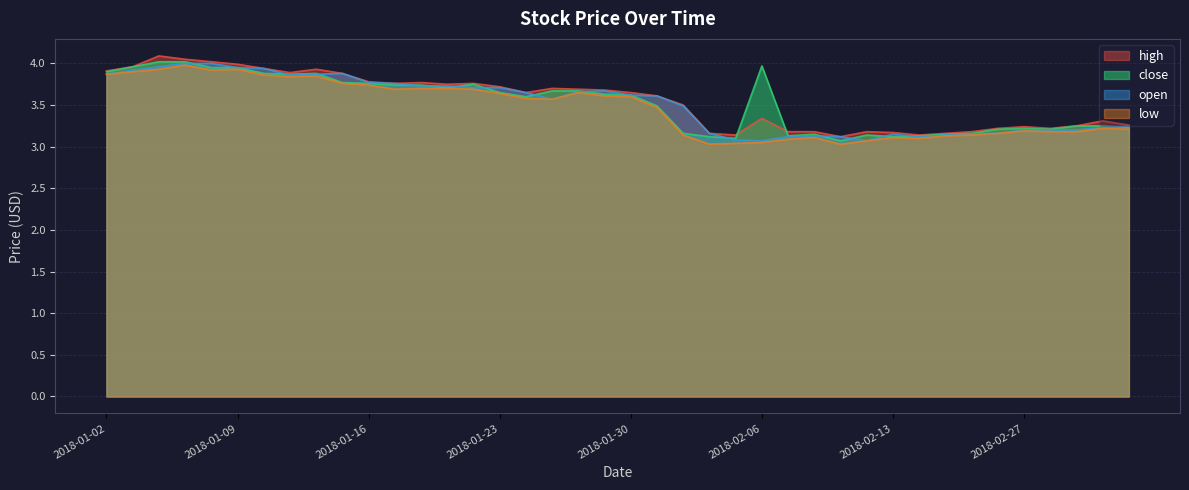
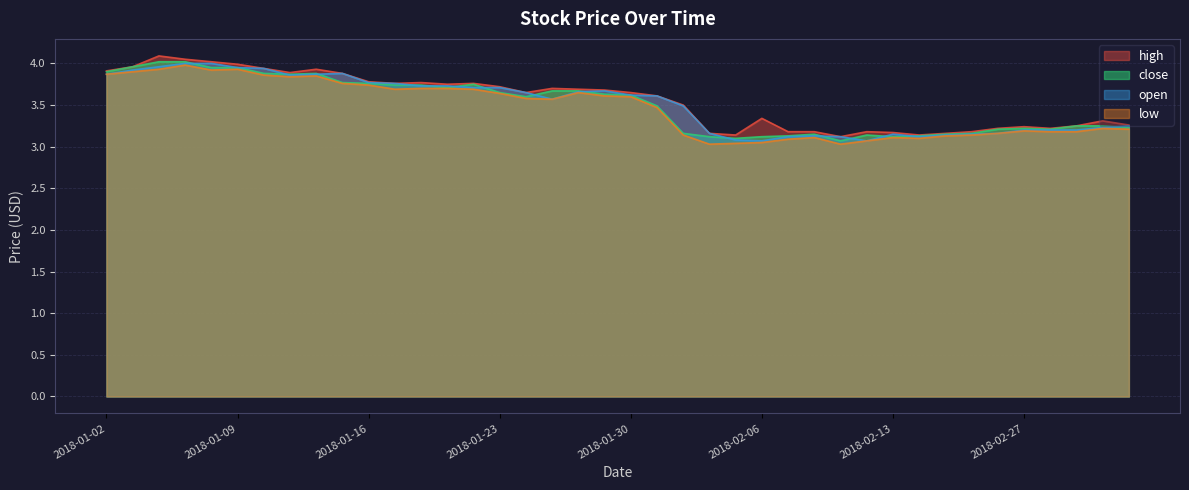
  {
    "close": {
-     "2018-02-06": 4.0
+     "2018-02-06": 3.1
    }
  }
